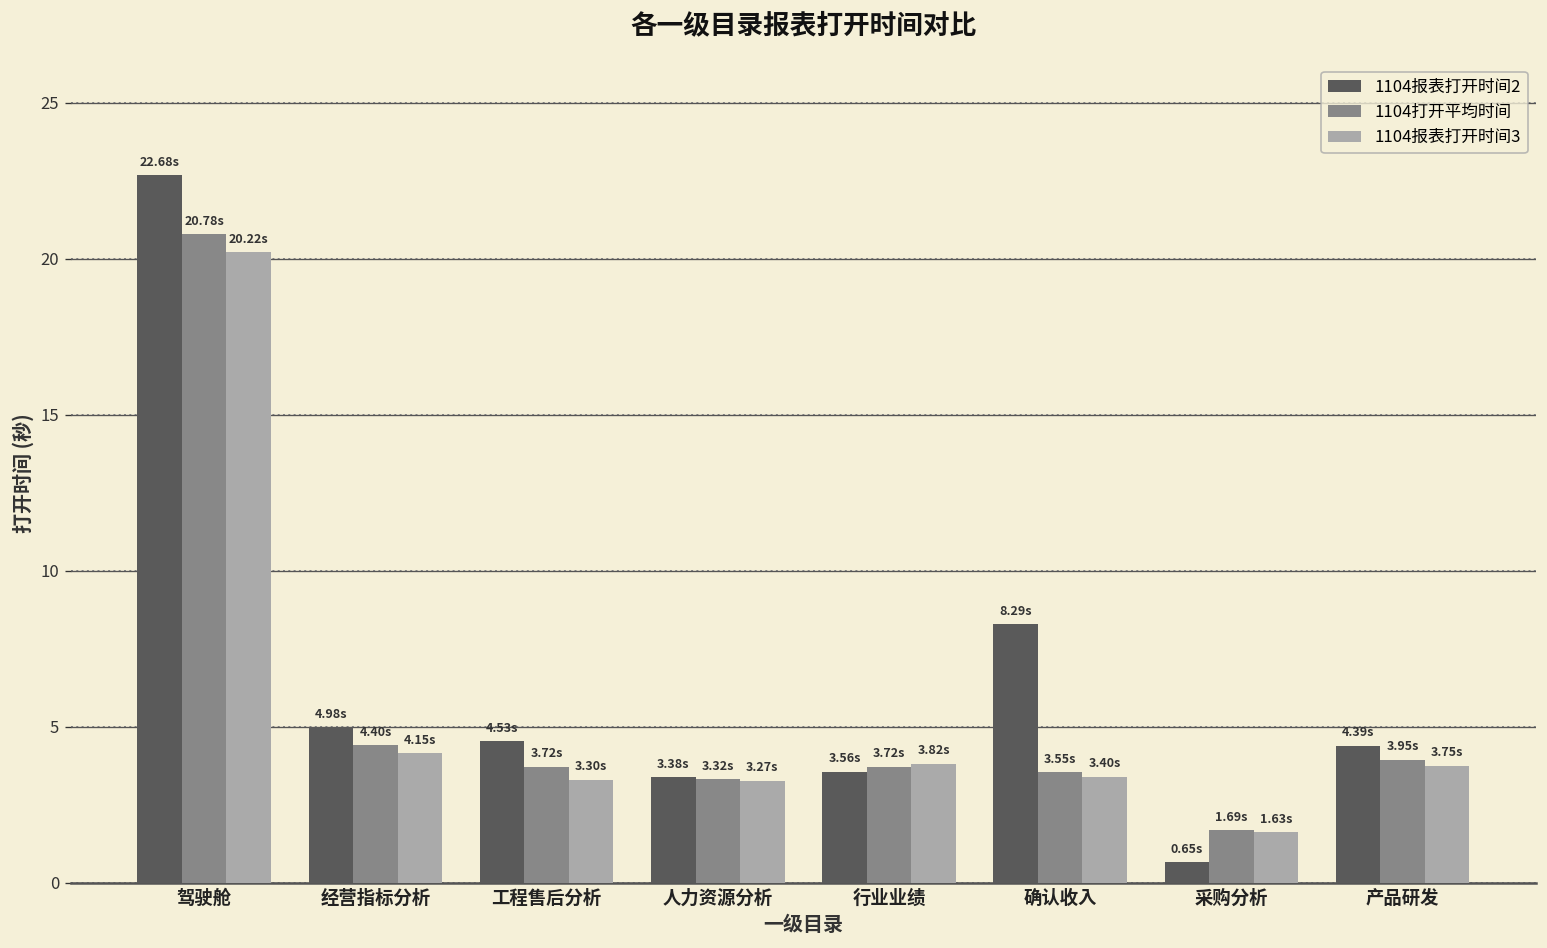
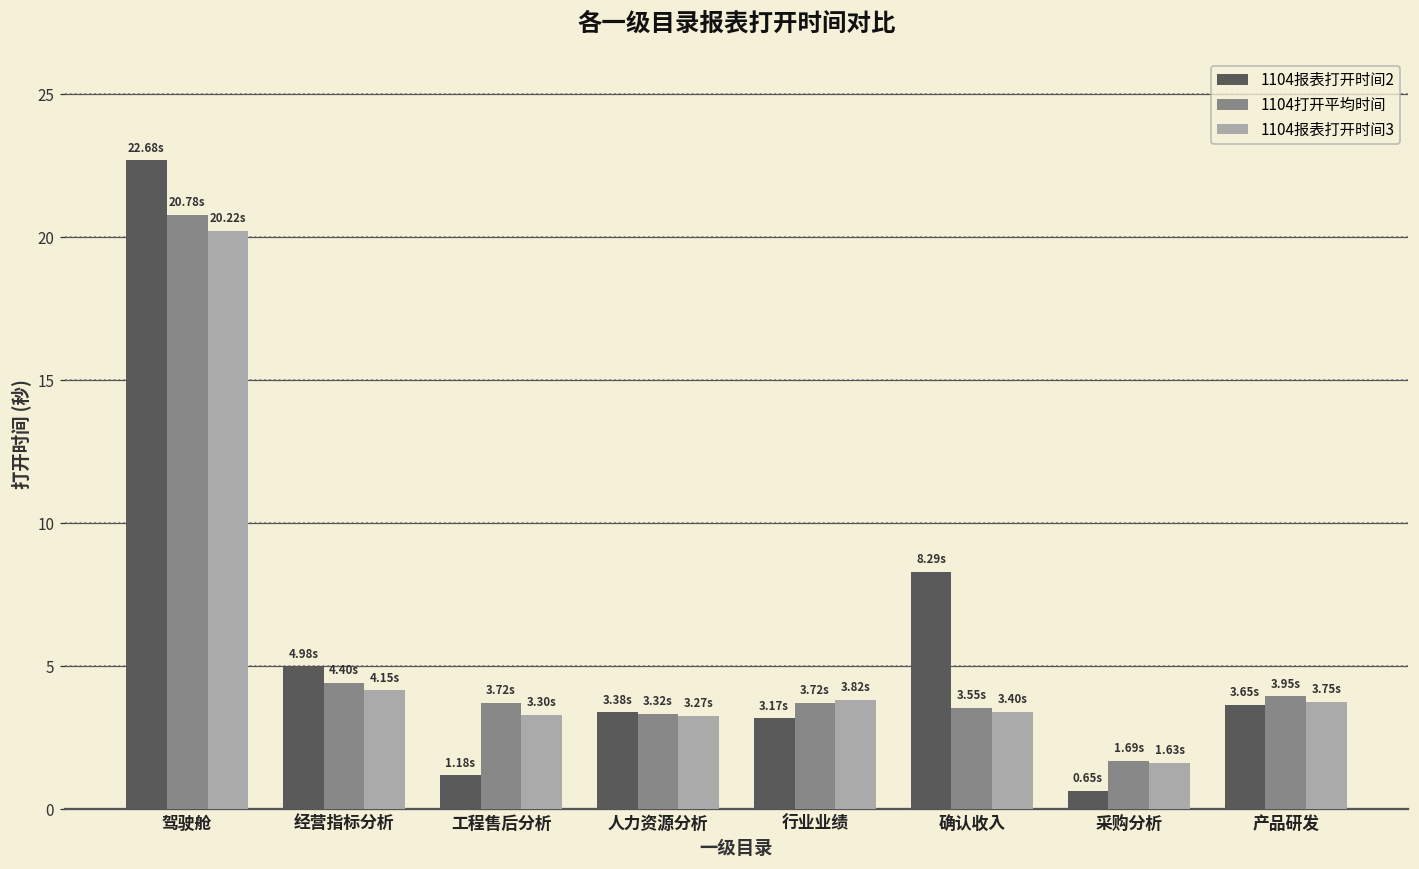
  {
    "1104报表打开时间2": {
      "驾驶舱": "22.68s",
      "经营指标分析": "4.98s",
-     "工程售后分析": "4.53s",
+     "工程售后分析": "1.18s",
      "人力资源分析": "3.38s",
-     "行业业绩": "3.56s",
+     "行业业绩": "3.17s",
      "确认收入": "8.29s",
      "采购分析": "0.65s",
-     "产品研发": "4.39s"
+     "产品研发": "3.65s"
    }
  }
